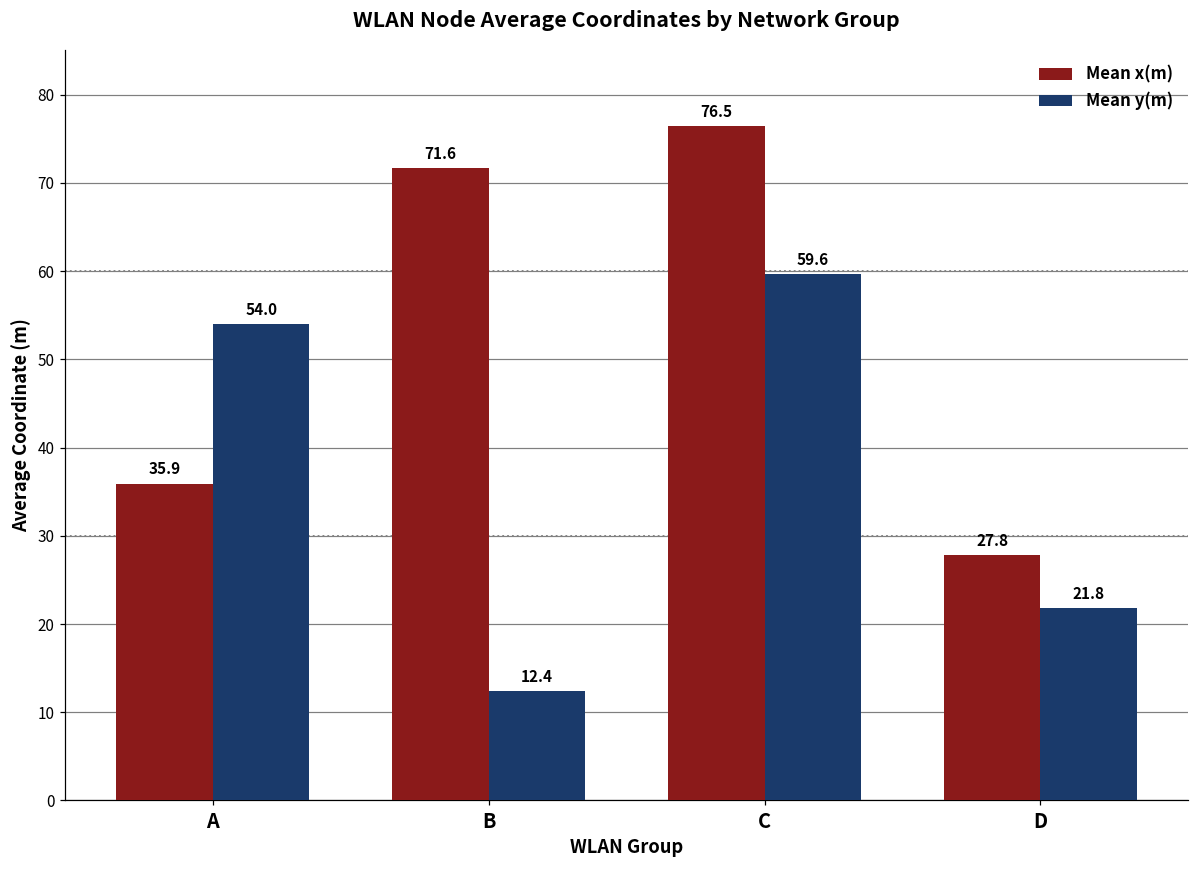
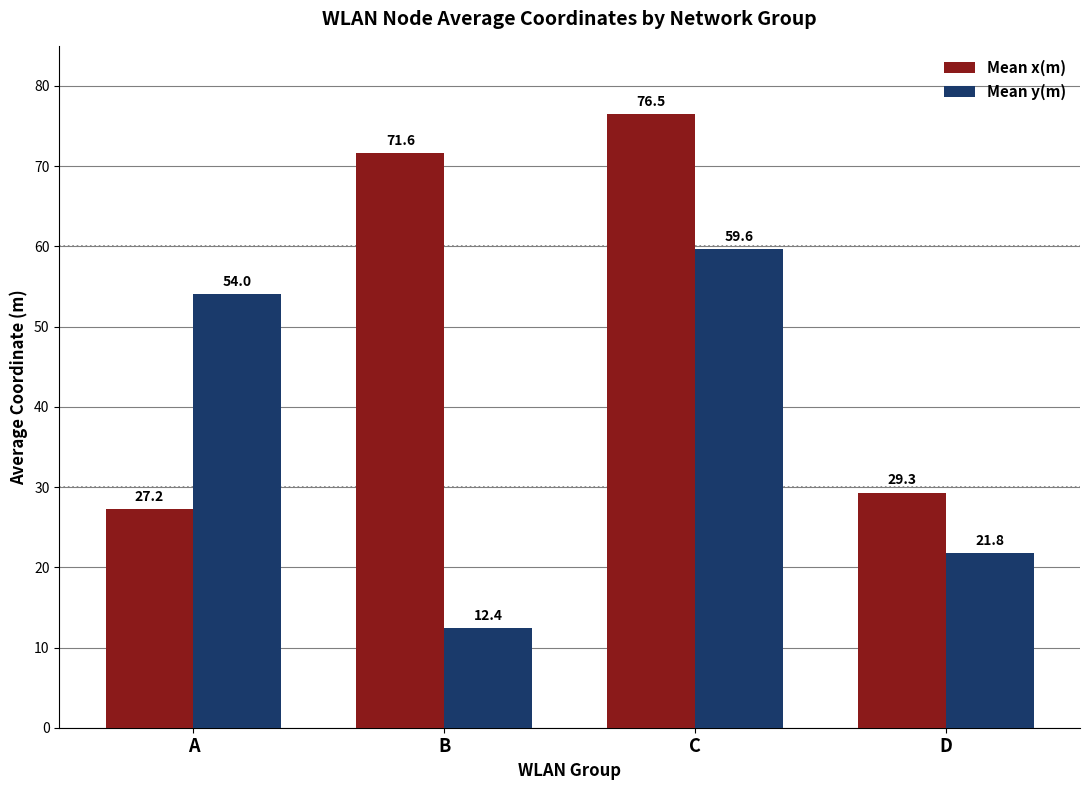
  {
    "Mean x(m)": {
-     "A": 35.9,
+     "A": 27.2,
      "B": 71.6,
      "C": 76.5,
-     "D": 27.8
+     "D": 29.3
    },
    "Mean y(m)": {
      "A": 54.0,
      "B": 12.4,
      "C": 59.6,
      "D": 21.8
    }
  }
